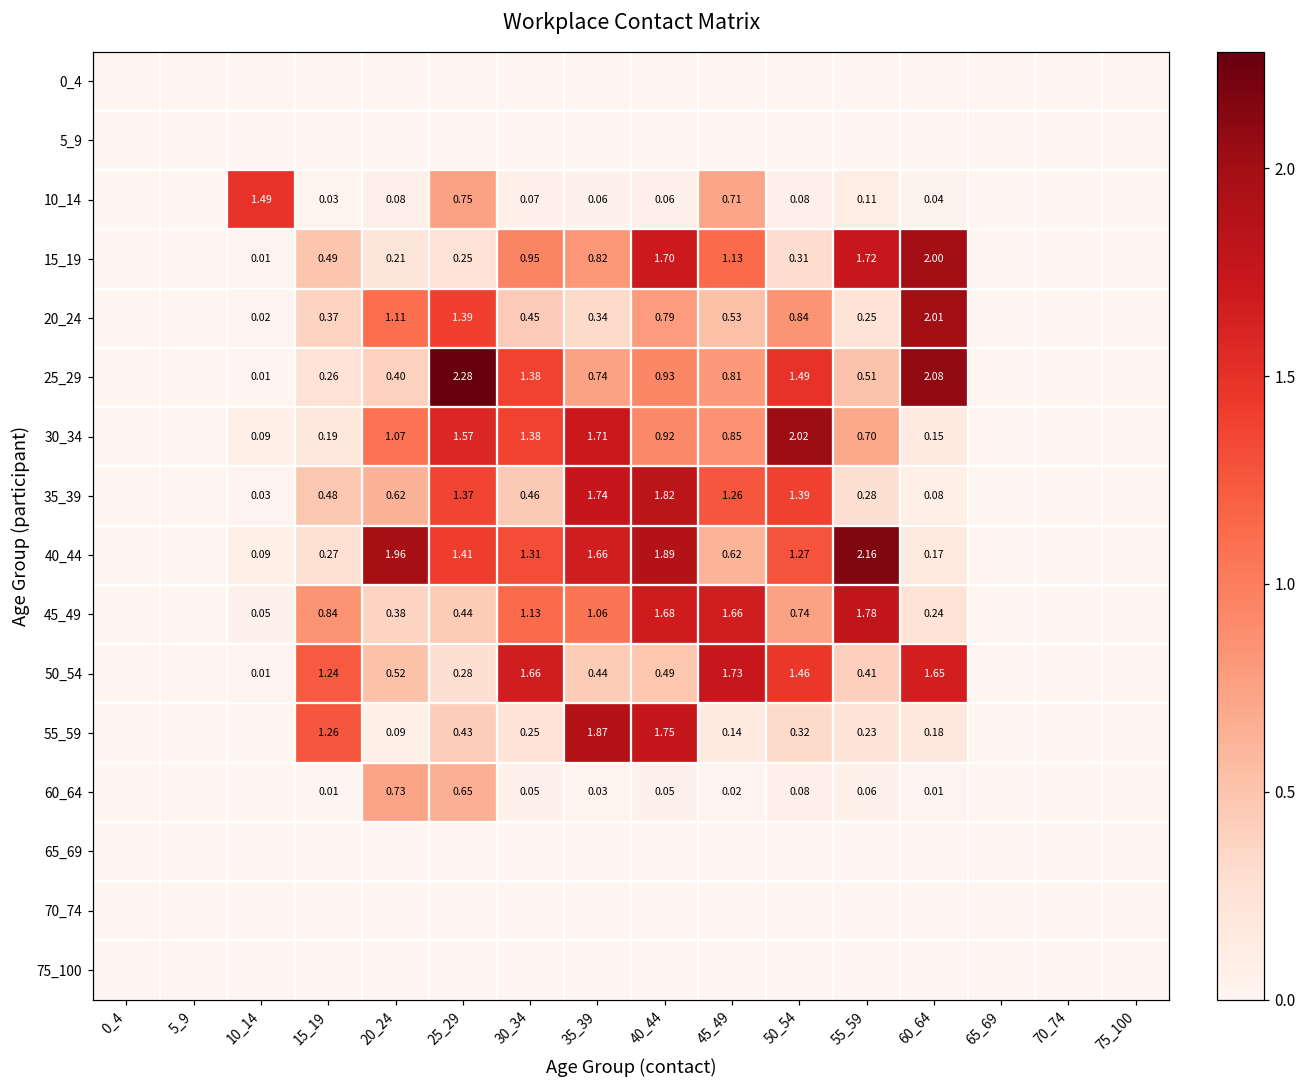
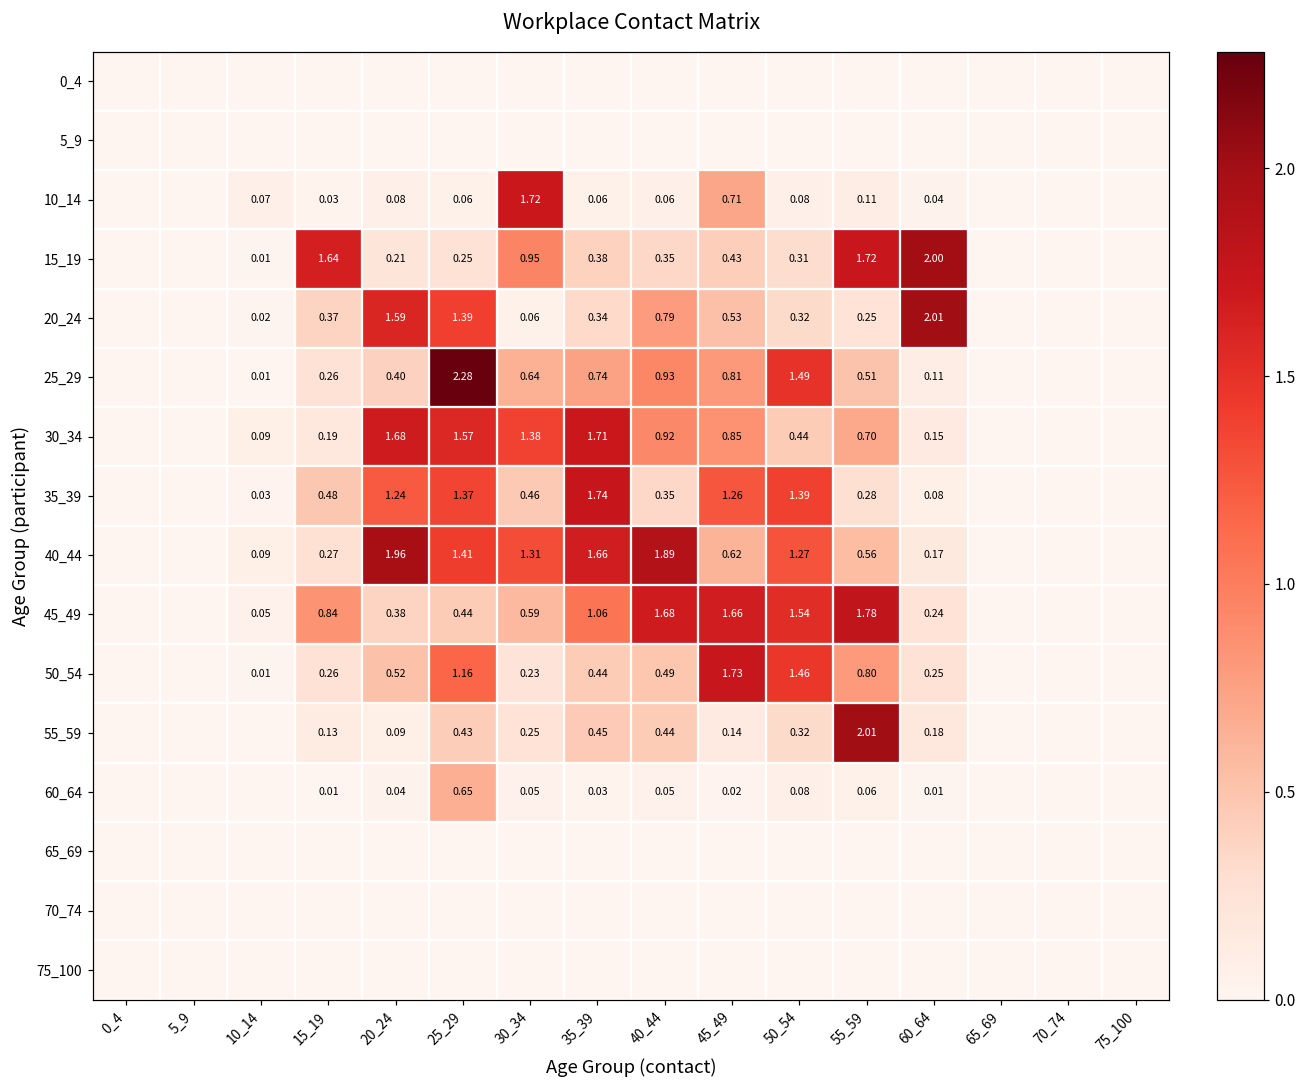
  {
    "10_14": {
-     "10_14": 1.49,
+     "10_14": 0.07,
      "15_19": 0.03,
      "20_24": 0.08,
-     "25_29": 0.75,
-     "30_34": 0.07,
+     "25_29": 0.06,
+     "30_34": 1.72,
      "35_39": 0.06,
      "40_44": 0.06,
      "45_49": 0.71,
      "50_54": 0.08,
      "55_59": 0.11,
      "60_64": 0.04
    },
    "15_19": {
      "10_14": 0.01,
-     "15_19": 0.49,
+     "15_19": 1.64,
      "20_24": 0.21,
      "25_29": 0.25,
      "30_34": 0.95,
-     "35_39": 0.82,
-     "40_44": 1.70,
-     "45_49": 1.13,
+     "35_39": 0.38,
+     "40_44": 0.35,
+     "45_49": 0.43,
      "50_54": 0.31,
      "55_59": 1.72,
      "60_64": 2.00
    },
    "20_24": {
      "10_14": 0.02,
      "15_19": 0.37,
-     "20_24": 1.11,
+     "20_24": 1.59,
      "25_29": 1.39,
-     "30_34": 0.45,
+     "30_34": 0.06,
      "35_39": 0.34,
      "40_44": 0.79,
      "45_49": 0.53,
-     "50_54": 0.84,
+     "50_54": 0.32,
      "55_59": 0.25,
      "60_64": 2.01
    },
    "25_29": {
      "10_14": 0.01,
      "15_19": 0.26,
      "20_24": 0.40,
      "25_29": 2.28,
-     "30_34": 1.38,
+     "30_34": 0.64,
      "35_39": 0.74,
      "40_44": 0.93,
      "45_49": 0.81,
      "50_54": 1.49,
      "55_59": 0.51,
-     "60_64": 2.08
+     "60_64": 0.11
    },
    "30_34": {
      "10_14": 0.09,
      "15_19": 0.19,
-     "20_24": 1.07,
+     "20_24": 1.68,
      "25_29": 1.57,
      "30_34": 1.38,
      "35_39": 1.71,
      "40_44": 0.92,
      "45_49": 0.85,
-     "50_54": 2.02,
+     "50_54": 0.44,
      "55_59": 0.70,
      "60_64": 0.15
    },
    "35_39": {
      "10_14": 0.03,
      "15_19": 0.48,
-     "20_24": 0.62,
+     "20_24": 1.24,
      "25_29": 1.37,
      "30_34": 0.46,
      "35_39": 1.74,
-     "40_44": 1.82,
+     "40_44": 0.35,
      "45_49": 1.26,
      "50_54": 1.39,
      "55_59": 0.28,
      "60_64": 0.08
    },
    "40_44": {
      "10_14": 0.09,
      "15_19": 0.27,
      "20_24": 1.96,
      "25_29": 1.41,
      "30_34": 1.31,
      "35_39": 1.66,
      "40_44": 1.89,
      "45_49": 0.62,
      "50_54": 1.27,
-     "55_59": 2.16,
+     "55_59": 0.56,
      "60_64": 0.17
    },
    "45_49": {
      "10_14": 0.05,
      "15_19": 0.84,
      "20_24": 0.38,
      "25_29": 0.44,
-     "30_34": 1.13,
+     "30_34": 0.59,
      "35_39": 1.06,
      "40_44": 1.68,
      "45_49": 1.66,
-     "50_54": 0.74,
+     "50_54": 1.54,
      "55_59": 1.78,
      "60_64": 0.24
    },
    "50_54": {
      "10_14": 0.01,
-     "15_19": 1.24,
+     "15_19": 0.26,
      "20_24": 0.52,
-     "25_29": 0.28,
-     "30_34": 1.66,
+     "25_29": 1.16,
+     "30_34": 0.23,
      "35_39": 0.44,
      "40_44": 0.49,
      "45_49": 1.73,
      "50_54": 1.46,
-     "55_59": 0.41,
-     "60_64": 1.65
+     "55_59": 0.80,
+     "60_64": 0.25
    },
    "55_59": {
-     "15_19": 1.26,
+     "15_19": 0.13,
      "20_24": 0.09,
      "25_29": 0.43,
      "30_34": 0.25,
-     "35_39": 1.87,
-     "40_44": 1.75,
+     "35_39": 0.45,
+     "40_44": 0.44,
      "45_49": 0.14,
      "50_54": 0.32,
-     "55_59": 0.23,
+     "55_59": 2.01,
      "60_64": 0.18
    },
    "60_64": {
      "15_19": 0.01,
-     "20_24": 0.73,
+     "20_24": 0.04,
      "25_29": 0.65,
      "30_34": 0.05,
      "35_39": 0.03,
      "40_44": 0.05,
      "45_49": 0.02,
      "50_54": 0.08,
      "55_59": 0.06,
      "60_64": 0.01
    }
  }
